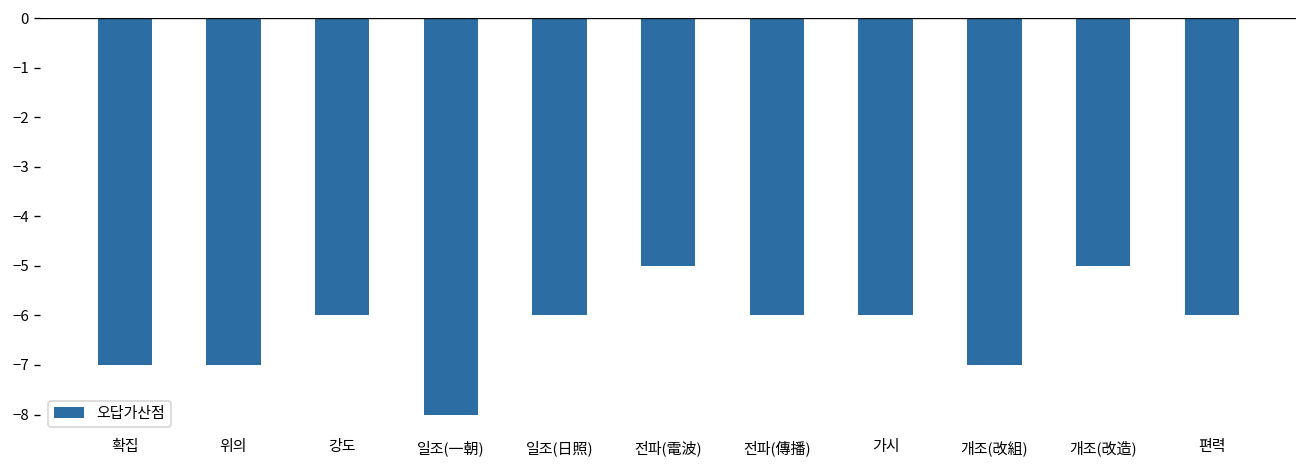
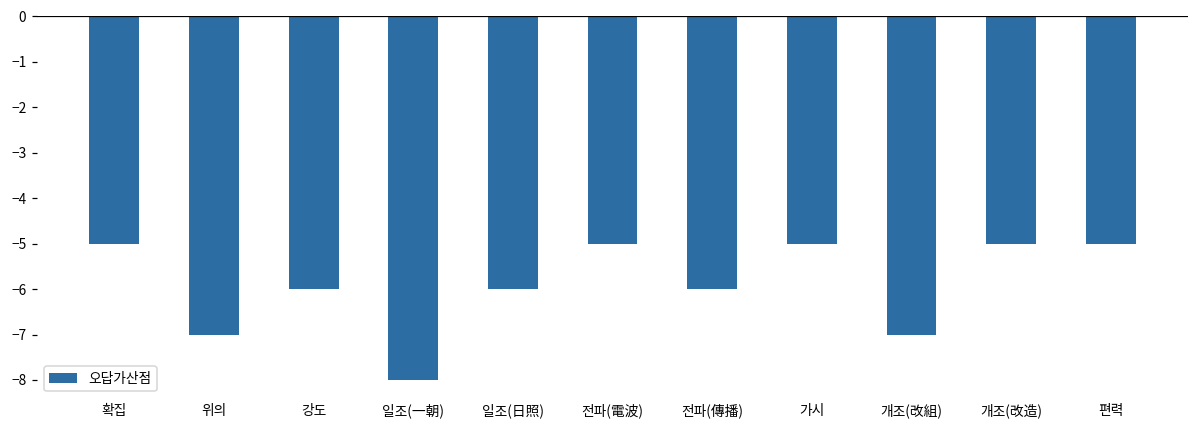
  {
-   "확집": -7,
+   "확집": -5,
    "위의": -7,
    "강도": -6,
    "일조(一朝)": -8,
    "일조(日照)": -6,
    "전파(電波)": -5,
    "전파(傳播)": -6,
-   "가시": -6,
+   "가시": -5,
    "개조(改組)": -7,
    "개조(改造)": -5,
-   "편력": -6
+   "편력": -5
  }
